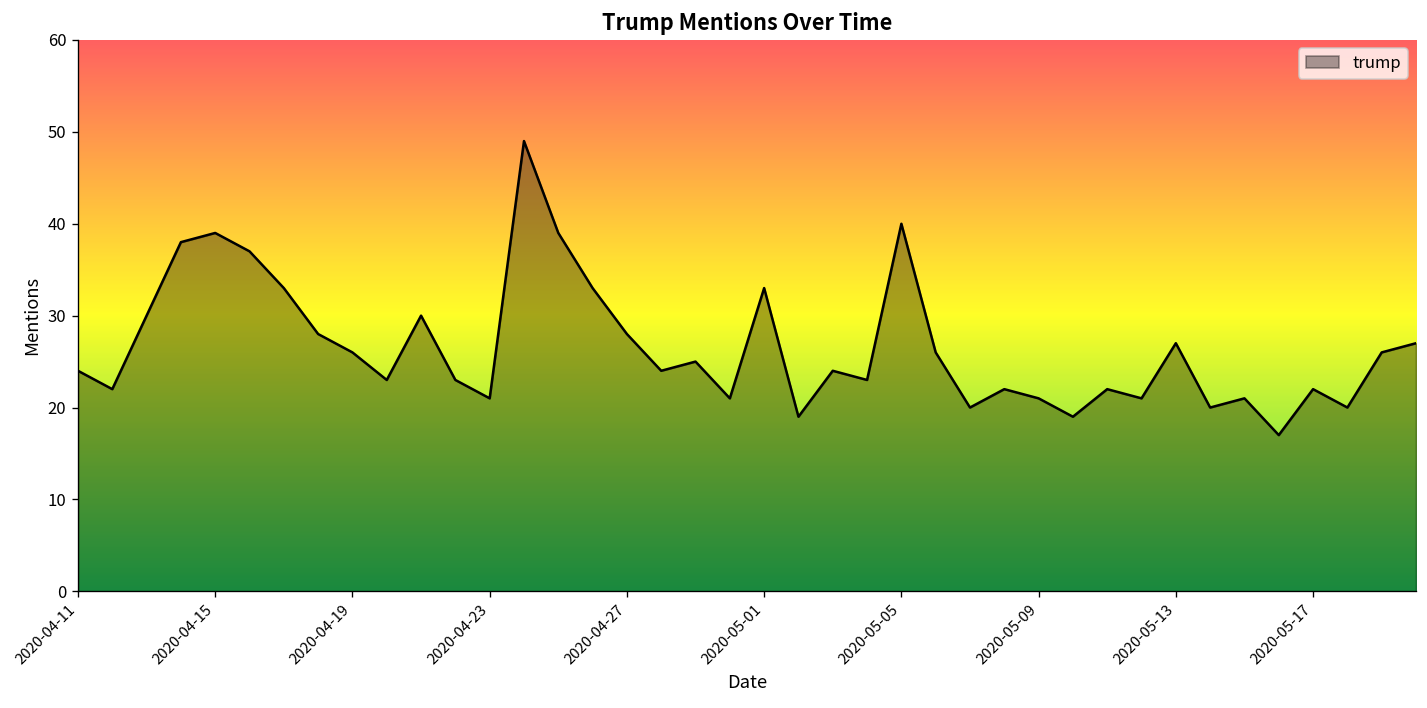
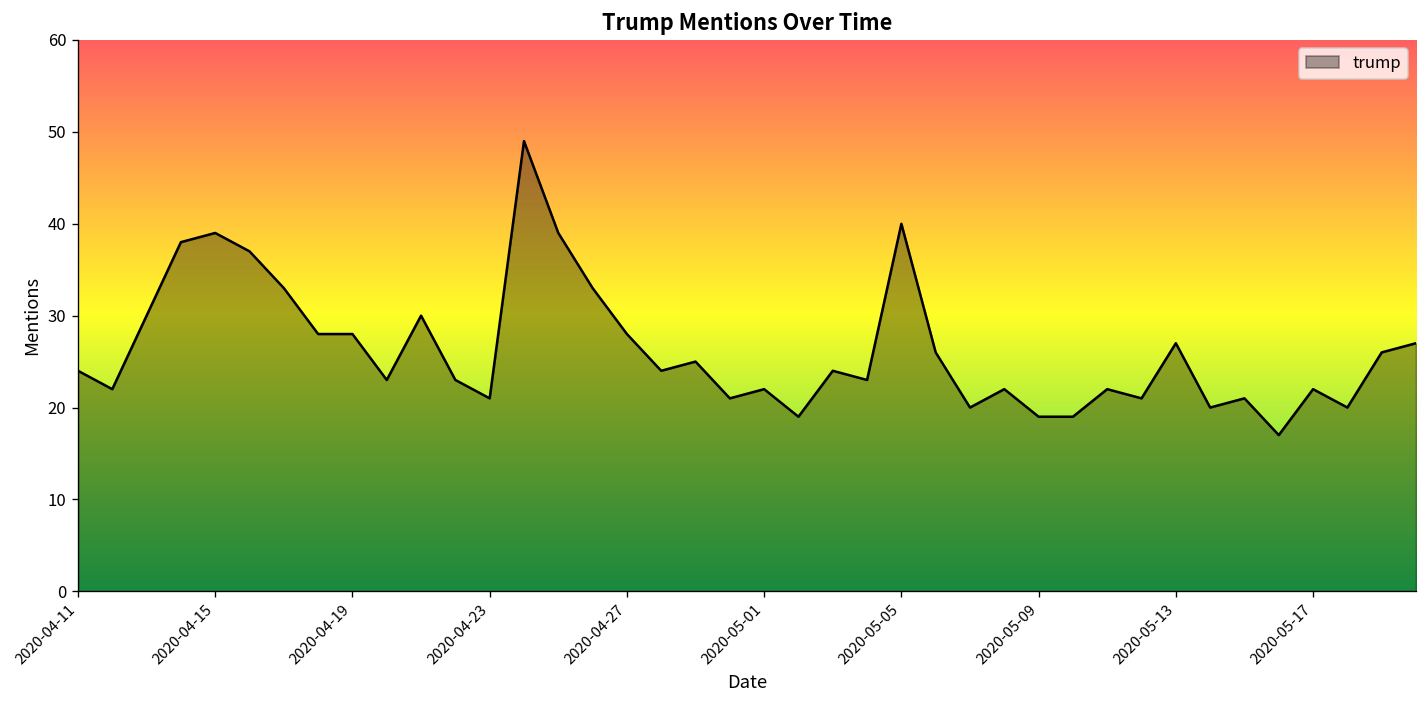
  {
    "2020-04-11": 24,
    "2020-04-15": 39,
-   "2020-04-19": 26,
+   "2020-04-19": 28,
    "2020-04-23": 21,
    "2020-04-27": 28,
-   "2020-05-01": 33,
+   "2020-05-01": 22,
    "2020-05-05": 40,
-   "2020-05-09": 21,
+   "2020-05-09": 19,
    "2020-05-13": 27,
    "2020-05-17": 22
  }
